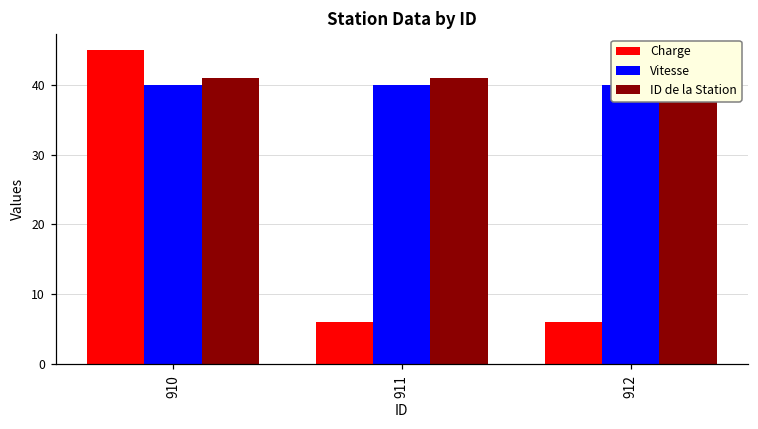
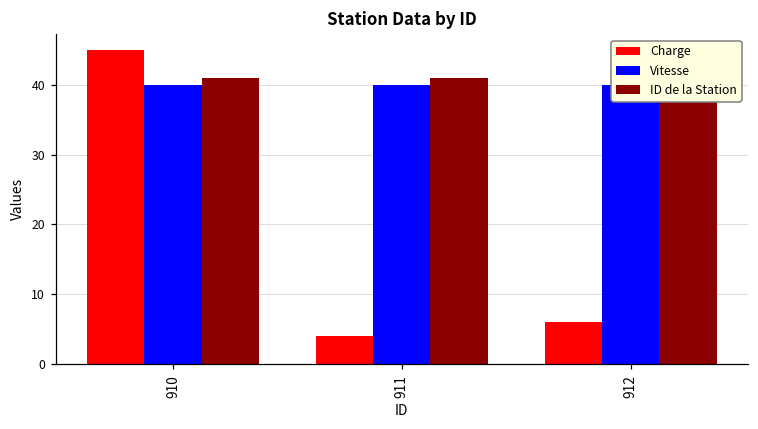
  {
    "Charge": {
      "910": 45,
-     "911": 6,
+     "911": 4,
      "912": 6
    },
    "Vitesse": {
      "910": 40,
      "911": 40
    },
    "ID de la Station": {
      "910": 41,
      "911": 41
    }
  }
